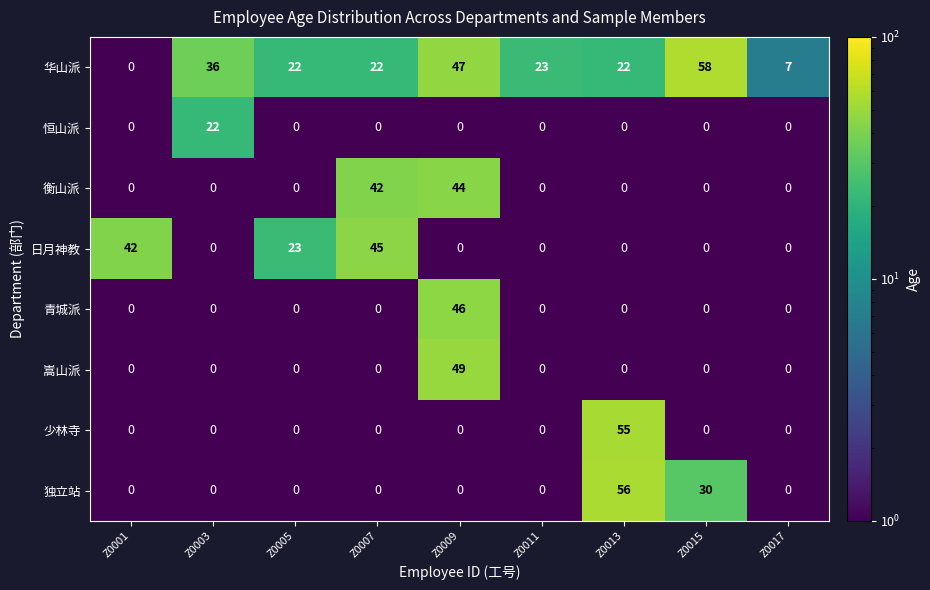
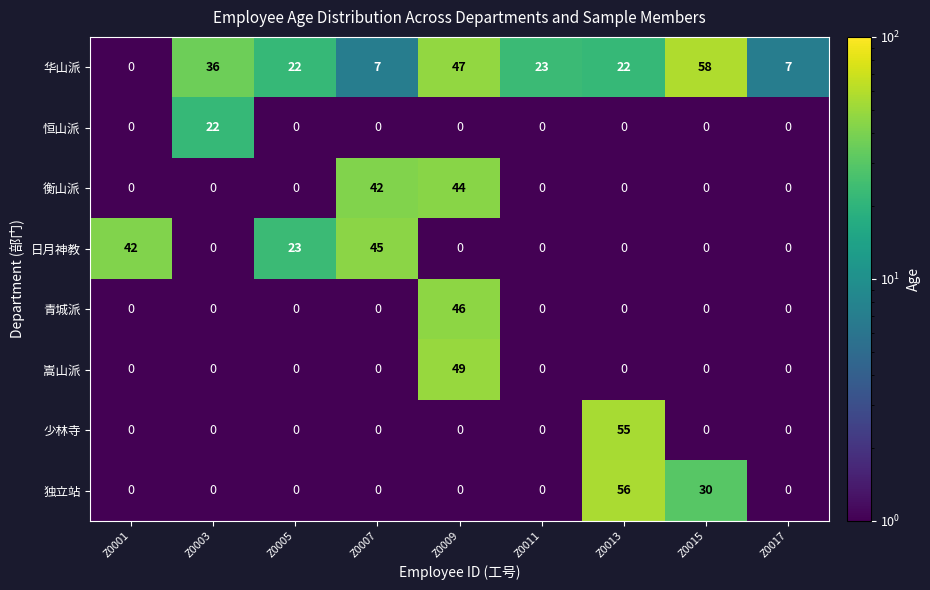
  {
    "华山派": {
      "Z0001": 0,
      "Z0003": 36,
      "Z0005": 22,
-     "Z0007": 22,
+     "Z0007": 7,
      "Z0009": 47,
      "Z0011": 23,
      "Z0013": 22,
      "Z0015": 58,
      "Z0017": 7
    },
    "恒山派": {
      "Z0001": 0,
      "Z0003": 22,
      "Z0005": 0,
      "Z0007": 0,
      "Z0009": 0,
      "Z0011": 0,
      "Z0013": 0,
      "Z0015": 0,
      "Z0017": 0
    },
    "衡山派": {
      "Z0001": 0,
      "Z0003": 0,
      "Z0005": 0,
      "Z0007": 42,
      "Z0009": 44,
      "Z0011": 0,
      "Z0013": 0,
      "Z0015": 0,
      "Z0017": 0
    },
    "日月神教": {
      "Z0001": 42,
      "Z0003": 0,
      "Z0005": 23,
      "Z0007": 45,
      "Z0009": 0,
      "Z0011": 0,
      "Z0013": 0,
      "Z0015": 0,
      "Z0017": 0
    },
    "青城派": {
      "Z0001": 0,
      "Z0003": 0,
      "Z0005": 0,
      "Z0007": 0,
      "Z0009": 46,
      "Z0011": 0,
      "Z0013": 0,
      "Z0015": 0,
      "Z0017": 0
    },
    "嵩山派": {
      "Z0001": 0,
      "Z0003": 0,
      "Z0005": 0,
      "Z0007": 0,
      "Z0009": 49,
      "Z0011": 0,
      "Z0013": 0,
      "Z0015": 0,
      "Z0017": 0
    },
    "少林寺": {
      "Z0001": 0,
      "Z0003": 0,
      "Z0005": 0,
      "Z0007": 0,
      "Z0009": 0,
      "Z0011": 0,
      "Z0013": 55,
      "Z0015": 0,
      "Z0017": 0
    },
    "独立站": {
      "Z0001": 0,
      "Z0003": 0,
      "Z0005": 0,
      "Z0007": 0,
      "Z0009": 0,
      "Z0011": 0,
      "Z0013": 56,
      "Z0015": 30,
      "Z0017": 0
    }
  }
